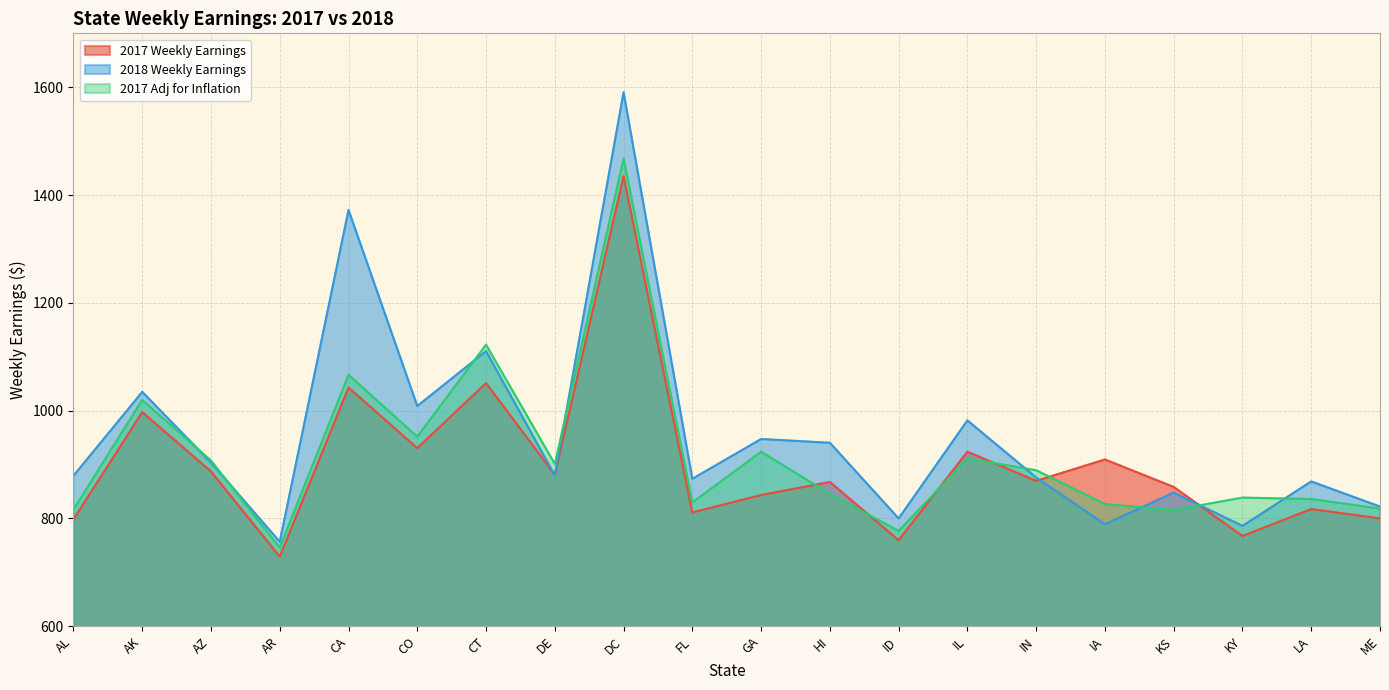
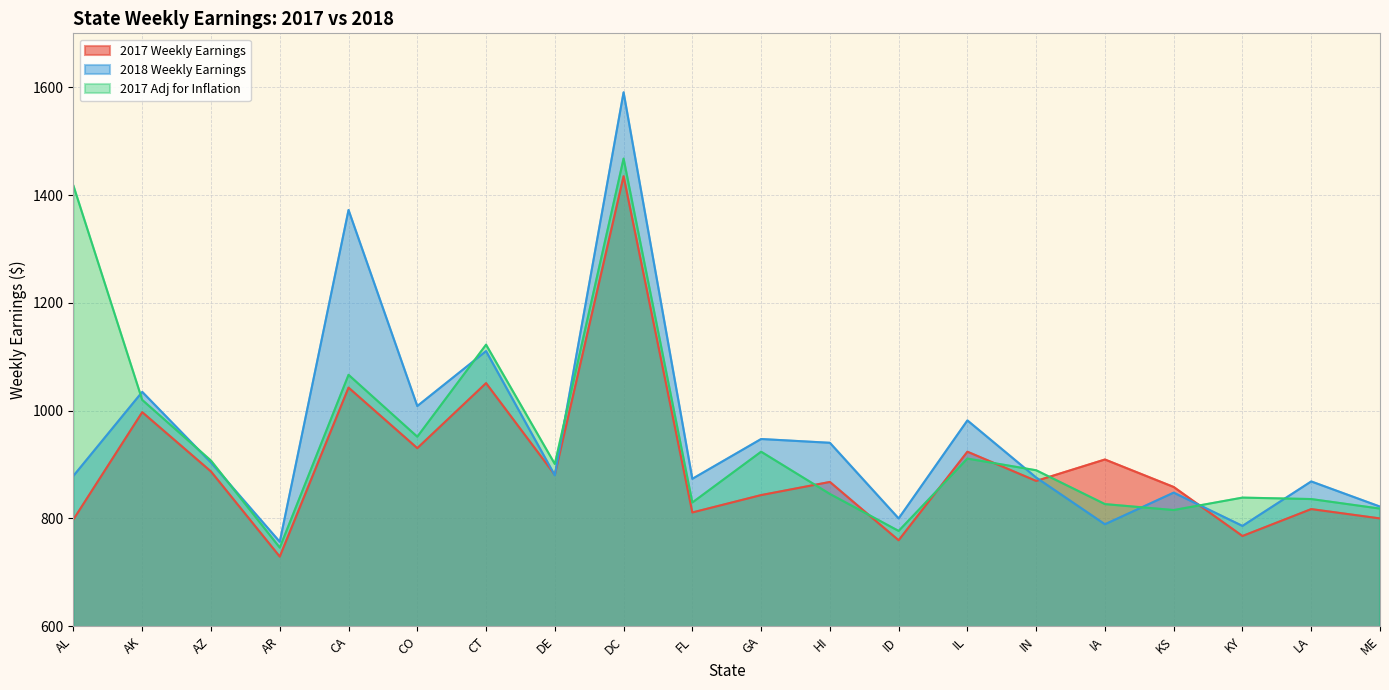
  {
    "2017 Weekly Earnings": {
      "AL": 800,
      "AK": 1000,
      "AZ": 890,
      "AR": 730,
      "CA": 1040,
      "CO": 930,
      "CT": 1050,
      "DC": 1430,
      "FL": 810,
      "GA": 840,
      "HI": 870,
      "ID": 760,
      "IL": 920,
      "IN": 870,
      "IA": 910,
      "KS": 860,
      "KY": 770,
      "LA": 820,
      "ME": 800
    },
    "2018 Weekly Earnings": {
      "AL": 880,
      "AK": 1030,
      "AR": 760,
      "CA": 1370,
      "CO": 1010,
      "CT": 1110,
      "DC": 1590,
      "FL": 870,
      "GA": 950,
      "HI": 940,
      "ID": 800,
      "IL": 980,
      "IN": 880,
      "IA": 790,
      "KS": 850,
      "KY": 790,
      "LA": 870
    },
    "2017 Adj for Inflation": {
-     "AL": 820,
+     "AL": 1420,
      "AK": 1020,
      "AR": 750,
      "CA": 1070,
      "CO": 950,
      "CT": 1120,
      "DE": 900,
      "DC": 1470,
      "FL": 830,
      "GA": 920,
      "HI": 850,
      "ID": 780,
      "IL": 910,
      "IN": 890,
      "IA": 830,
      "KS": 820,
      "KY": 840,
      "LA": 840
    }
  }
